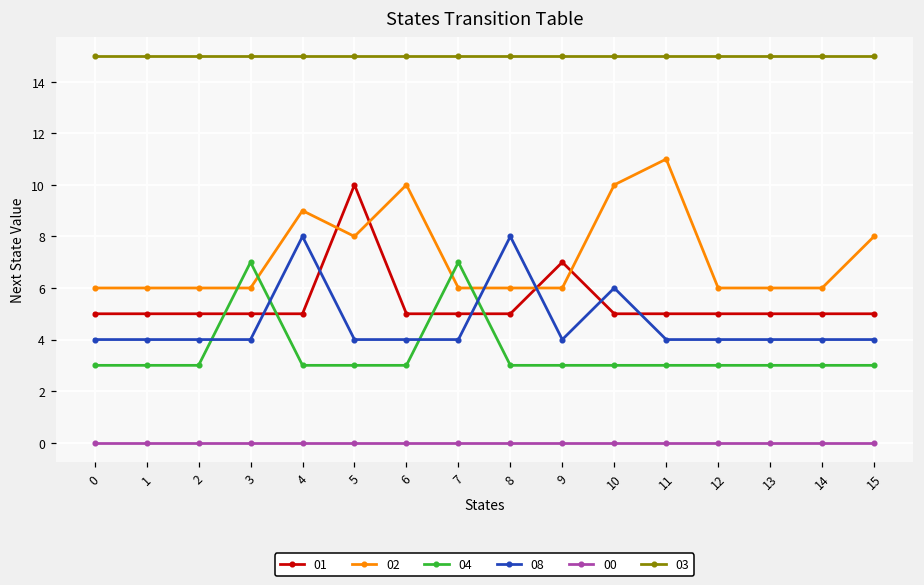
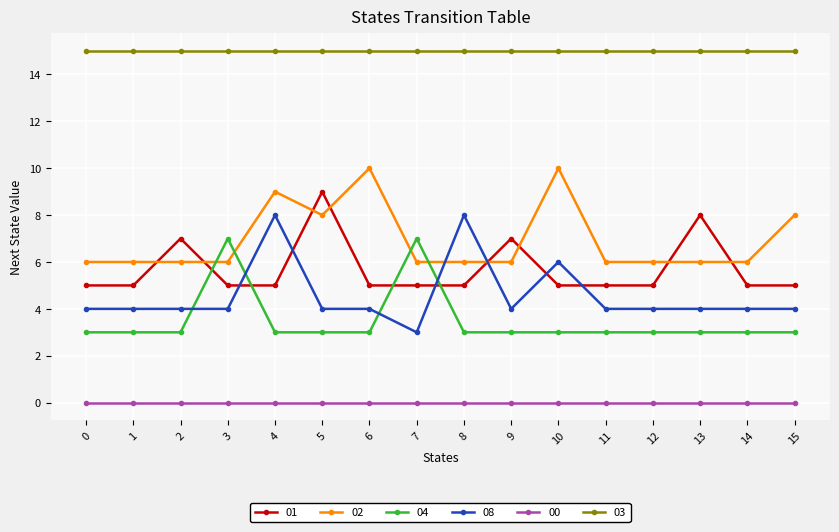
  {
    "01": {
      "0": 5,
      "1": 5,
-     "2": 5,
+     "2": 7,
      "3": 5,
      "4": 5,
-     "5": 10,
+     "5": 9,
      "6": 5,
      "7": 5,
      "8": 5,
      "9": 7,
      "10": 5,
      "11": 5,
      "12": 5,
-     "13": 5,
+     "13": 8,
      "14": 5,
      "15": 5
    },
    "02": {
      "0": 6,
      "1": 6,
      "2": 6,
      "3": 6,
      "4": 9,
      "5": 8,
      "6": 10,
      "7": 6,
      "8": 6,
      "9": 6,
      "10": 10,
-     "11": 11,
+     "11": 6,
      "12": 6,
      "13": 6,
      "14": 6,
      "15": 8
    },
    "04": {
      "0": 3,
      "1": 3,
      "2": 3,
      "3": 7,
      "4": 3,
      "5": 3,
      "6": 3,
      "7": 7,
      "8": 3,
      "9": 3,
      "10": 3,
      "11": 3,
      "12": 3,
      "13": 3,
      "14": 3,
      "15": 3
    },
    "08": {
      "0": 4,
      "1": 4,
      "2": 4,
      "3": 4,
      "4": 8,
      "5": 4,
      "6": 4,
-     "7": 4,
+     "7": 3,
      "8": 8,
      "9": 4,
      "10": 6,
      "11": 4,
      "12": 4,
      "13": 4,
      "14": 4,
      "15": 4
    },
    "00": {
      "0": 0,
      "1": 0,
      "2": 0,
      "3": 0,
      "4": 0,
      "5": 0,
      "6": 0,
      "7": 0,
      "8": 0,
      "9": 0,
      "10": 0,
      "11": 0,
      "12": 0,
      "13": 0,
      "14": 0,
      "15": 0
    },
    "03": {
      "0": 15,
      "1": 15,
      "2": 15,
      "3": 15,
      "4": 15,
      "5": 15,
      "6": 15,
      "7": 15,
      "8": 15,
      "9": 15,
      "10": 15,
      "11": 15,
      "12": 15,
      "13": 15,
      "14": 15,
      "15": 15
    }
  }
